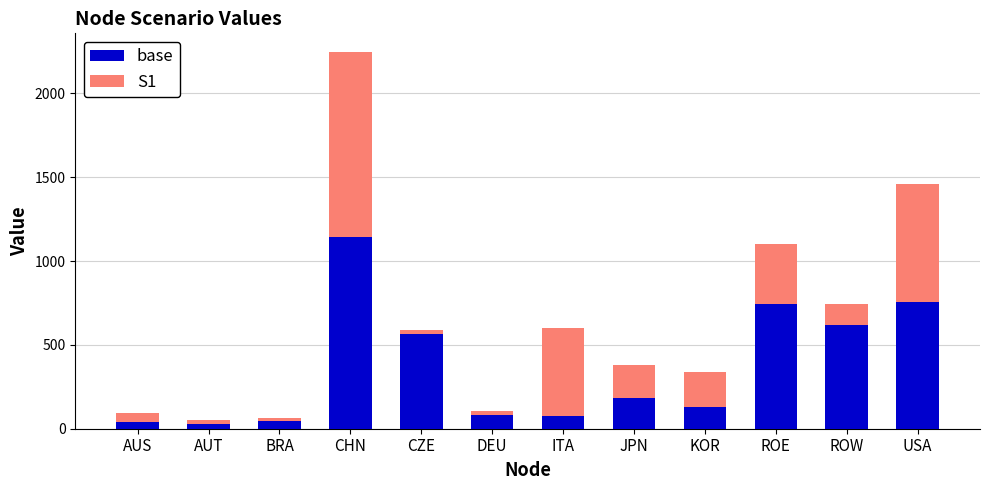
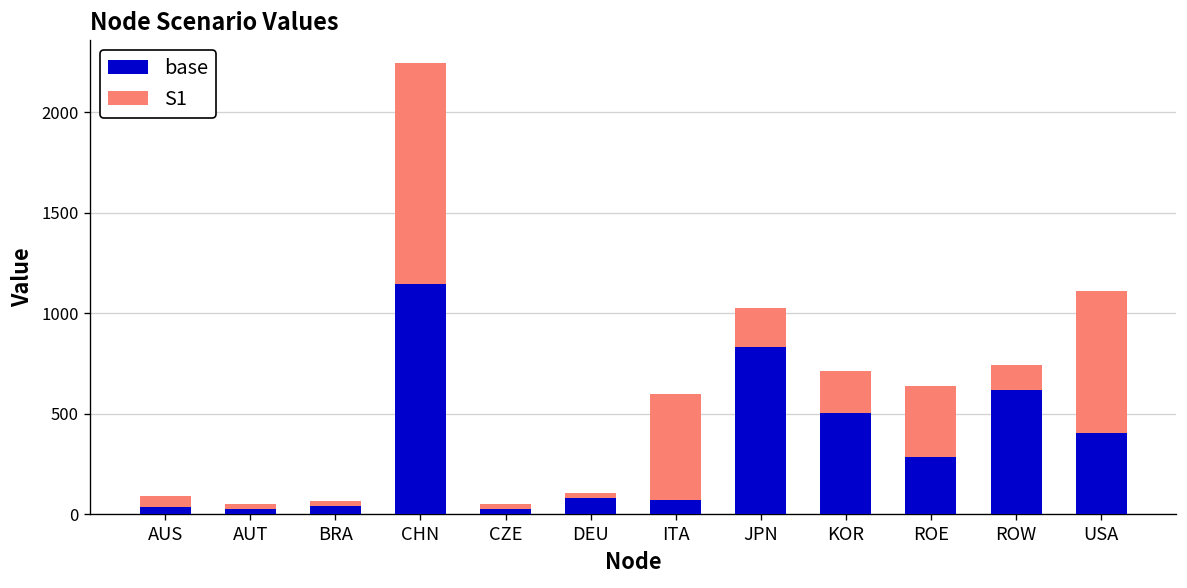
  {
    "base": {
      "AUS": 40,
      "AUT": 30,
      "BRA": 40,
      "CHN": 1150,
-     "CZE": 570,
+     "CZE": 30,
      "DEU": 80,
      "ITA": 70,
-     "JPN": 190,
-     "KOR": 130,
-     "ROE": 750,
+     "JPN": 830,
+     "KOR": 500,
+     "ROE": 280,
      "ROW": 620,
-     "USA": 760
+     "USA": 410
    },
    "S1": {
      "AUS": 50,
      "AUT": 20,
      "BRA": 20,
      "CHN": 1100,
      "CZE": 20,
      "DEU": 20,
      "ITA": 520,
      "JPN": 190,
      "KOR": 210,
      "ROE": 350,
      "ROW": 130,
      "USA": 700
    }
  }
